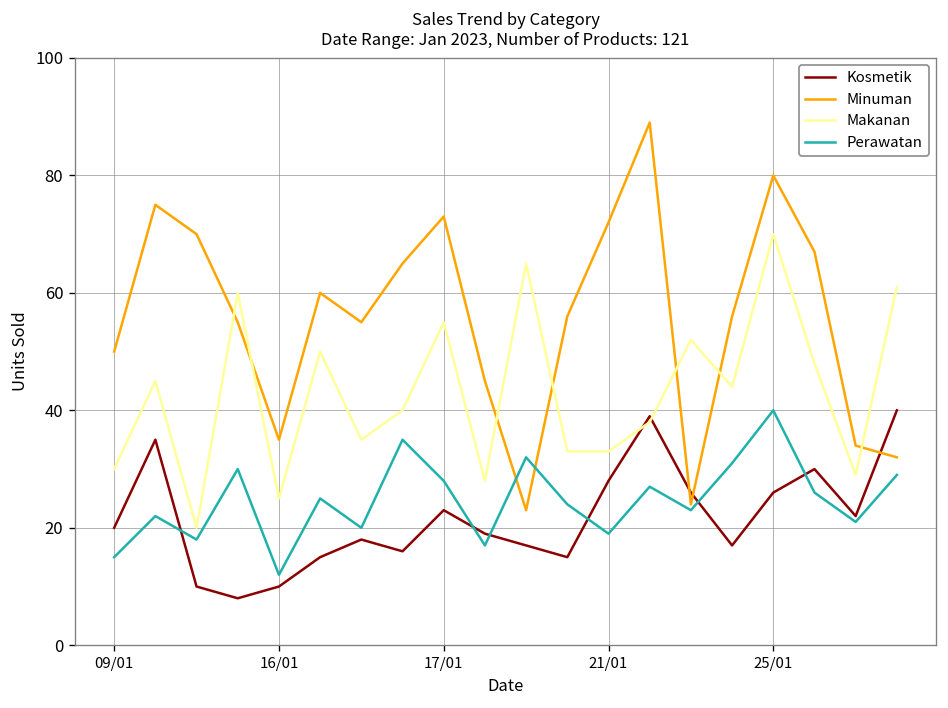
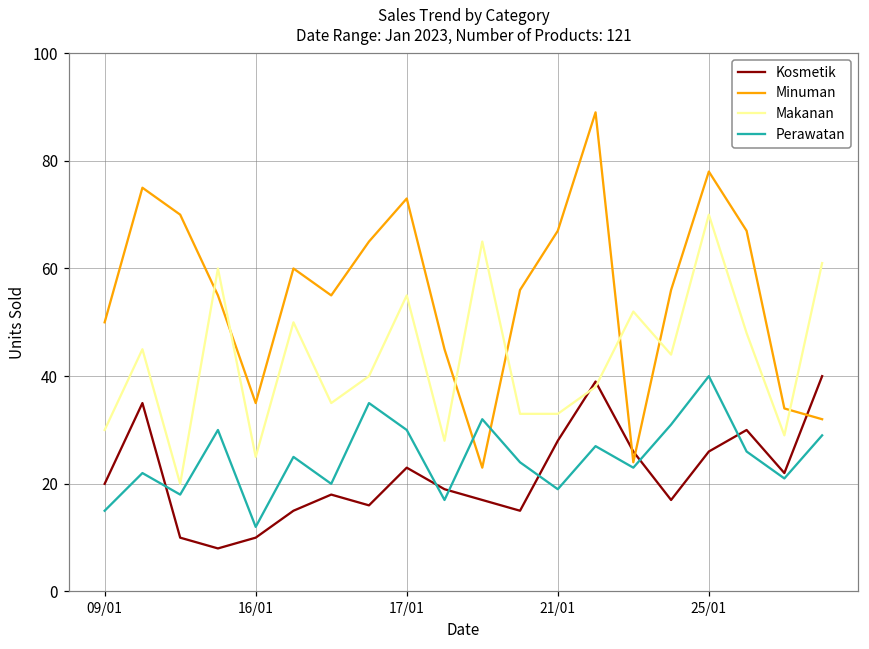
  {
    "Kosmetik": {
      "17/01": 23,
      "21/01": 28,
      "25/01": 26
    },
    "Minuman": {
      "17/01": 73,
-     "21/01": 72,
-     "25/01": 80
+     "21/01": 67,
+     "25/01": 78
    },
    "Makanan": {
      "17/01": 55,
      "21/01": 33,
      "25/01": 70
    },
    "Perawatan": {
-     "17/01": 28,
+     "17/01": 30,
      "21/01": 19,
      "25/01": 40
    }
  }
